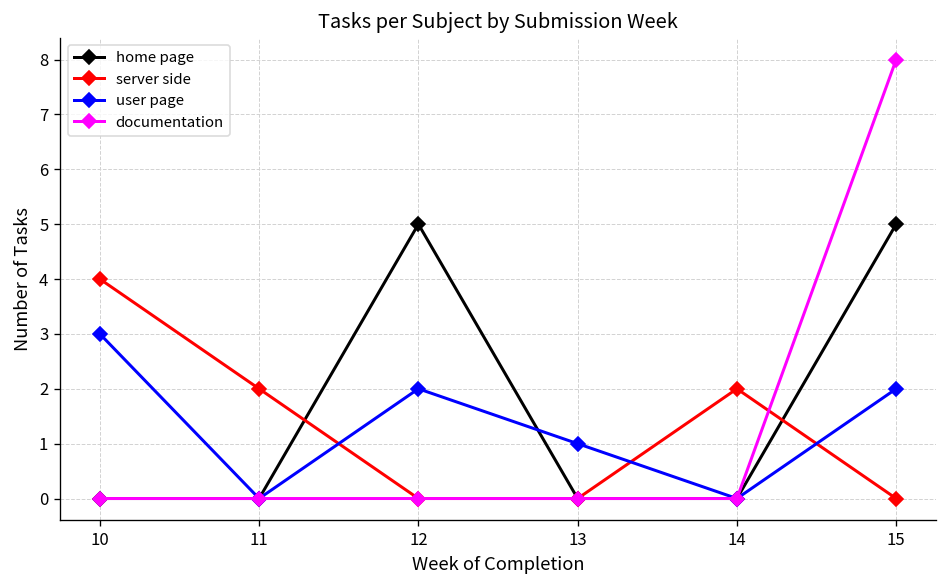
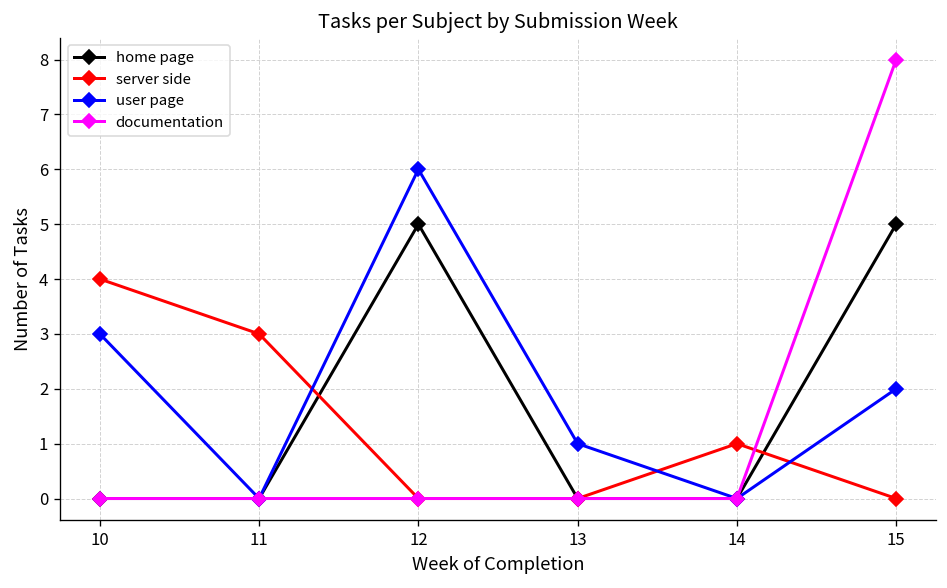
  {
    "home page": {
      "12": 5,
      "15": 5
    },
    "server side": {
      "10": 4,
-     "11": 2,
-     "14": 2,
+     "11": 3,
+     "14": 1,
      "15": 0
    },
    "user page": {
      "10": 3,
-     "12": 2,
+     "12": 6,
      "13": 1,
      "15": 2
    },
    "documentation": {
      "15": 8
    }
  }
